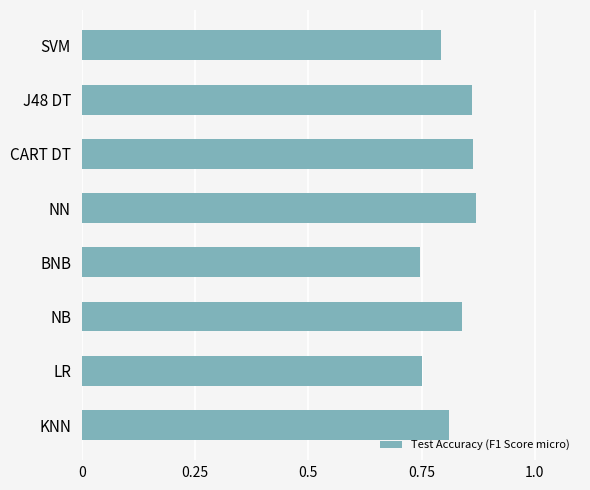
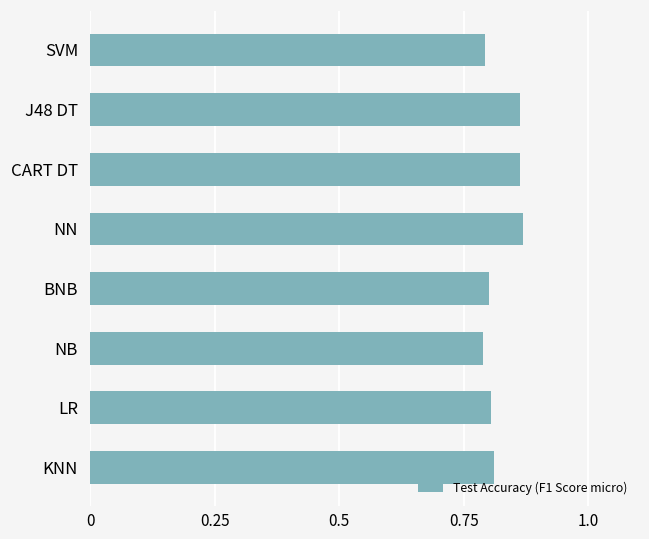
  {
    "SVM": 0.79,
    "J48 DT": 0.86,
    "CART DT": 0.86,
    "NN": 0.87,
-   "BNB": 0.75,
-   "NB": 0.84,
-   "LR": 0.75,
+   "BNB": 0.80,
+   "NB": 0.79,
+   "LR": 0.80,
    "KNN": 0.81
  }
